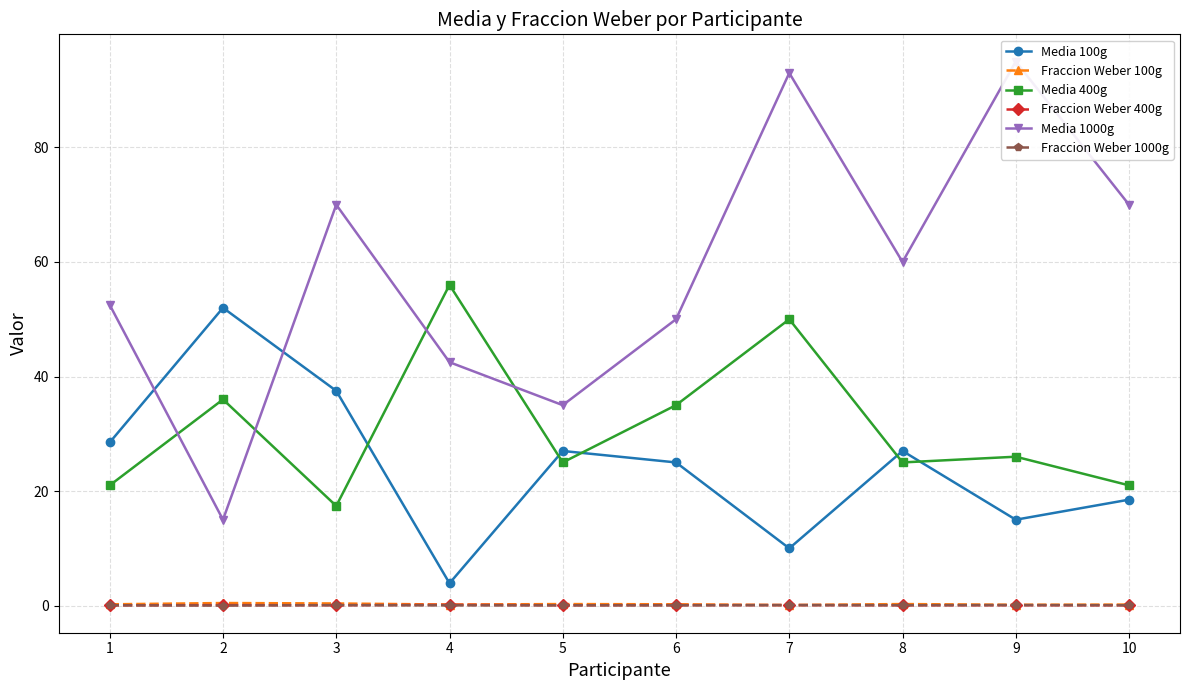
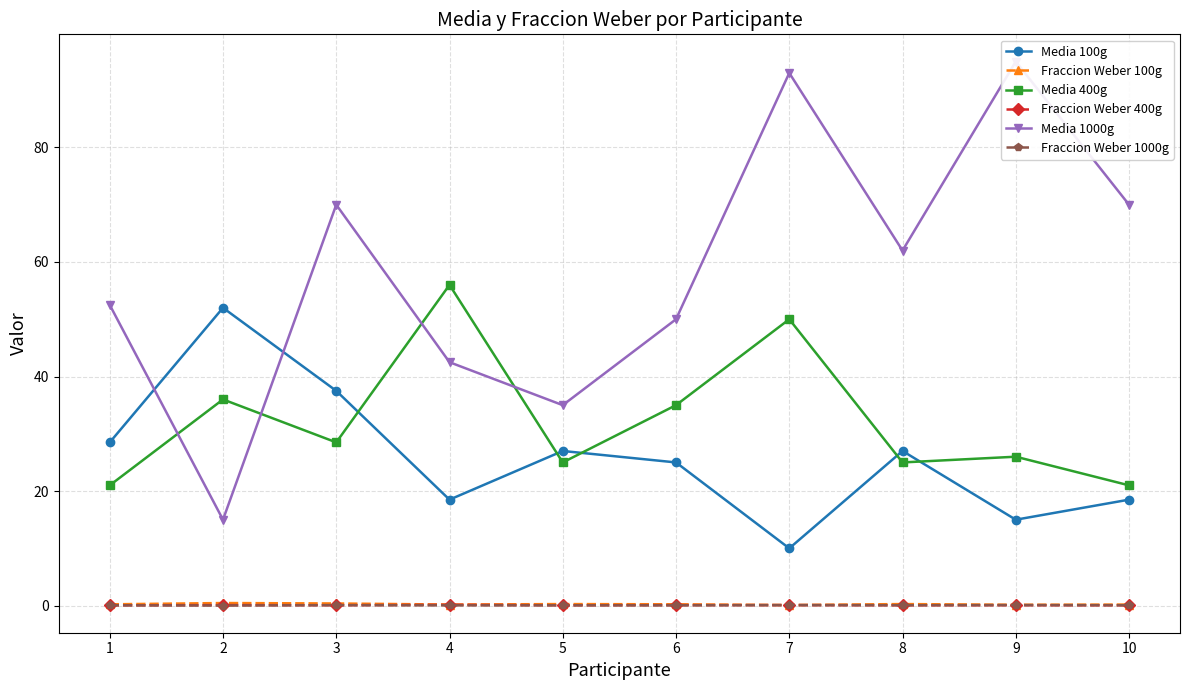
  {
    "Media 100g": {
      "1": 29,
      "2": 52,
      "3": 38,
-     "4": 4,
+     "4": 19,
      "5": 27,
      "6": 25,
      "7": 10,
      "8": 27,
      "9": 15,
      "10": 19
    },
    "Media 400g": {
      "1": 21,
      "2": 36,
-     "3": 17,
+     "3": 29,
      "4": 56,
      "5": 25,
      "6": 35,
      "7": 50,
      "8": 25,
      "9": 26,
      "10": 21
    },
    "Media 1000g": {
      "1": 53,
      "2": 15,
      "3": 70,
      "4": 43,
      "5": 35,
      "6": 50,
      "7": 93,
-     "8": 60,
+     "8": 62,
      "10": 70
    }
  }
